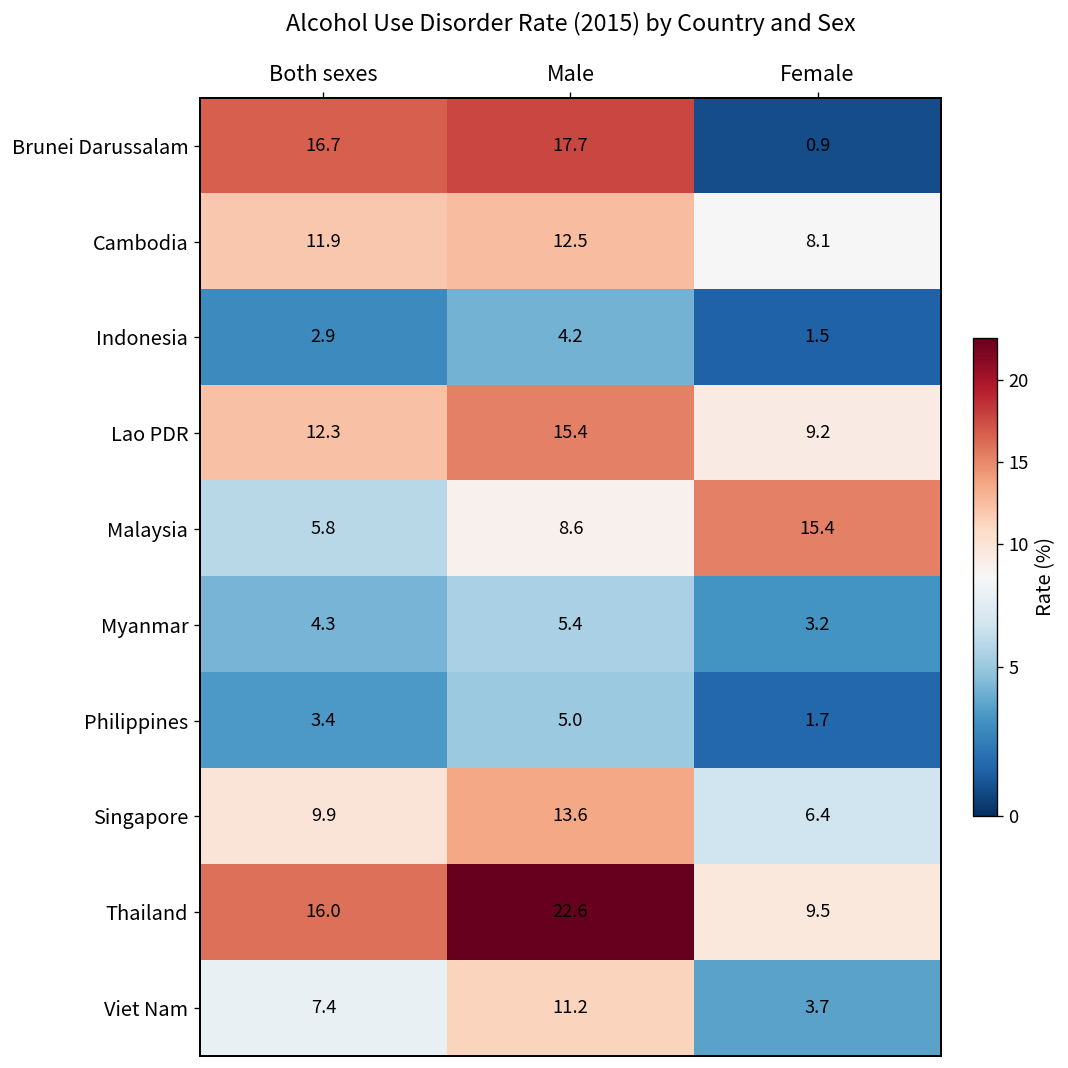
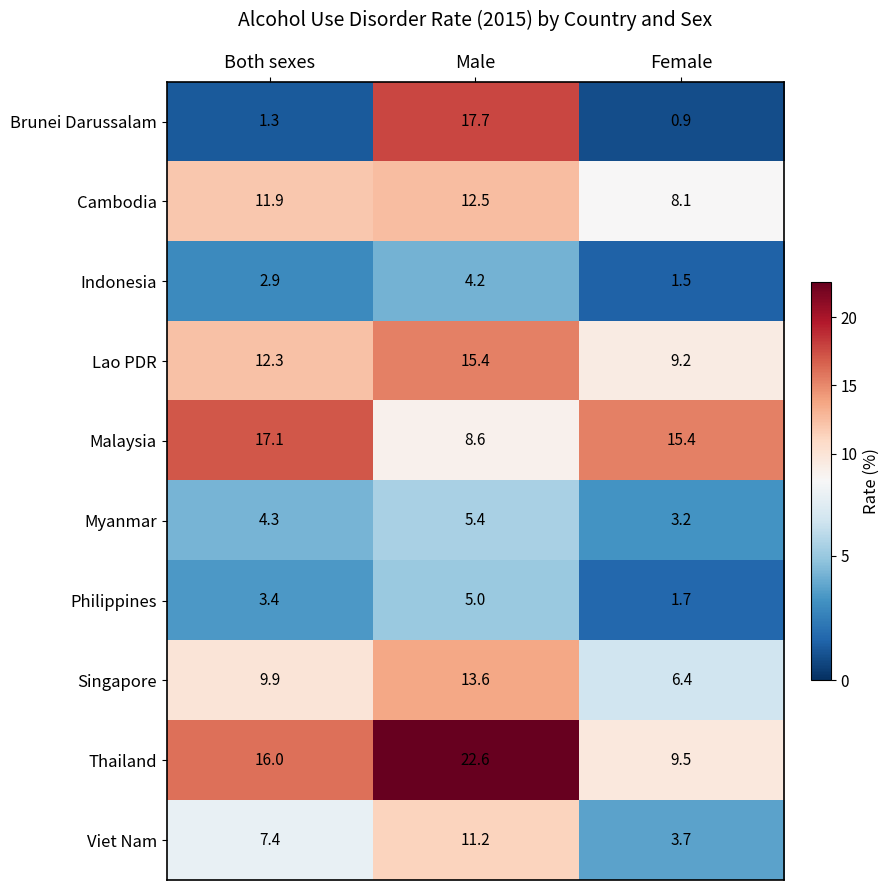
  {
    "Brunei Darussalam": {
-     "Both sexes": 16.7,
+     "Both sexes": 1.3,
      "Male": 17.7,
      "Female": 0.9
    },
    "Cambodia": {
      "Both sexes": 11.9,
      "Male": 12.5,
      "Female": 8.1
    },
    "Indonesia": {
      "Both sexes": 2.9,
      "Male": 4.2,
      "Female": 1.5
    },
    "Lao PDR": {
      "Both sexes": 12.3,
      "Male": 15.4,
      "Female": 9.2
    },
    "Malaysia": {
-     "Both sexes": 5.8,
+     "Both sexes": 17.1,
      "Male": 8.6,
      "Female": 15.4
    },
    "Myanmar": {
      "Both sexes": 4.3,
      "Male": 5.4,
      "Female": 3.2
    },
    "Philippines": {
      "Both sexes": 3.4,
      "Male": 5.0,
      "Female": 1.7
    },
    "Singapore": {
      "Both sexes": 9.9,
      "Male": 13.6,
      "Female": 6.4
    },
    "Thailand": {
      "Both sexes": 16.0,
      "Male": 22.6,
      "Female": 9.5
    },
    "Viet Nam": {
      "Both sexes": 7.4,
      "Male": 11.2,
      "Female": 3.7
    }
  }
